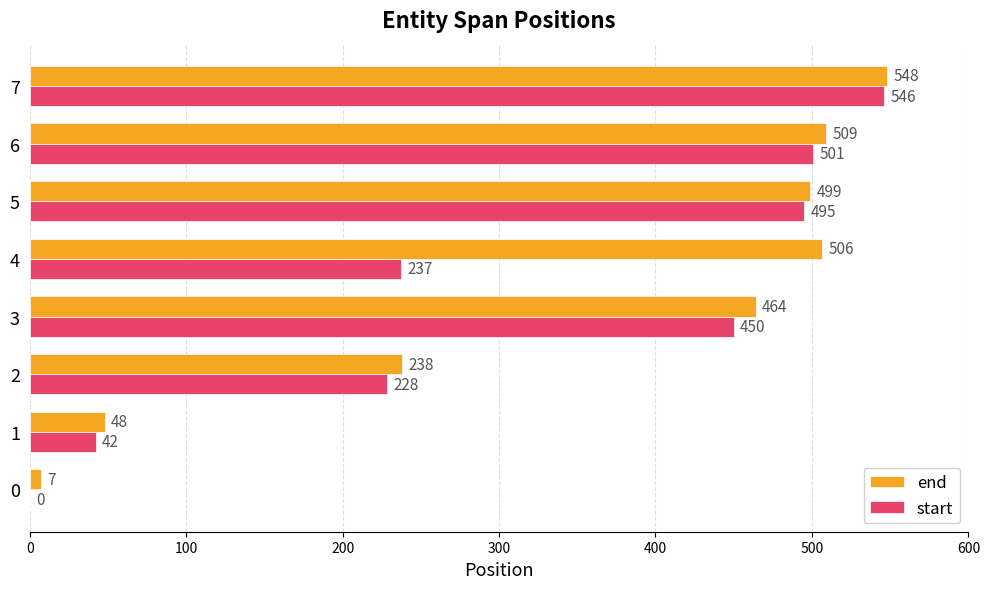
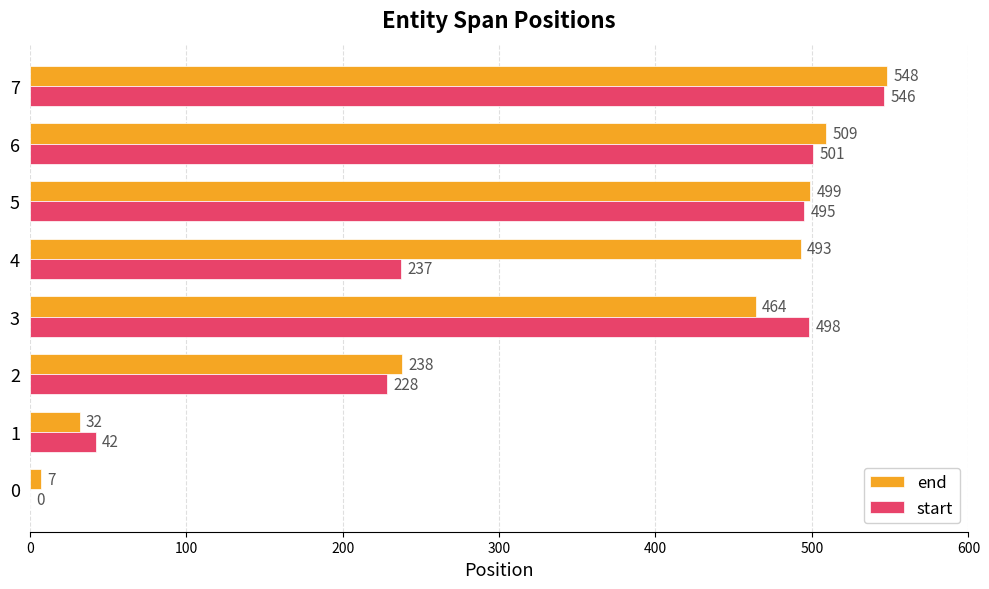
  {
    "end": {
      "7": 548,
      "6": 509,
      "5": 499,
-     "4": 506,
+     "4": 493,
      "3": 464,
      "2": 238,
-     "1": 48,
+     "1": 32,
      "0": 7
    },
    "start": {
      "7": 546,
      "6": 501,
      "5": 495,
      "4": 237,
-     "3": 450,
+     "3": 498,
      "2": 228,
      "1": 42,
      "0": 0
    }
  }
